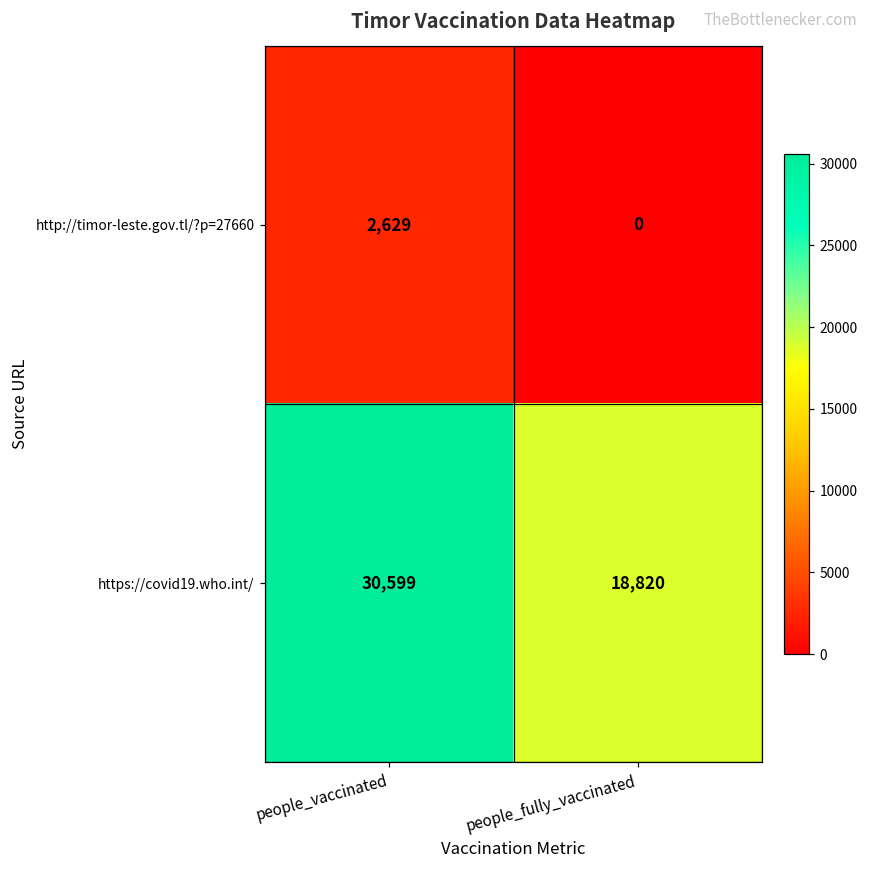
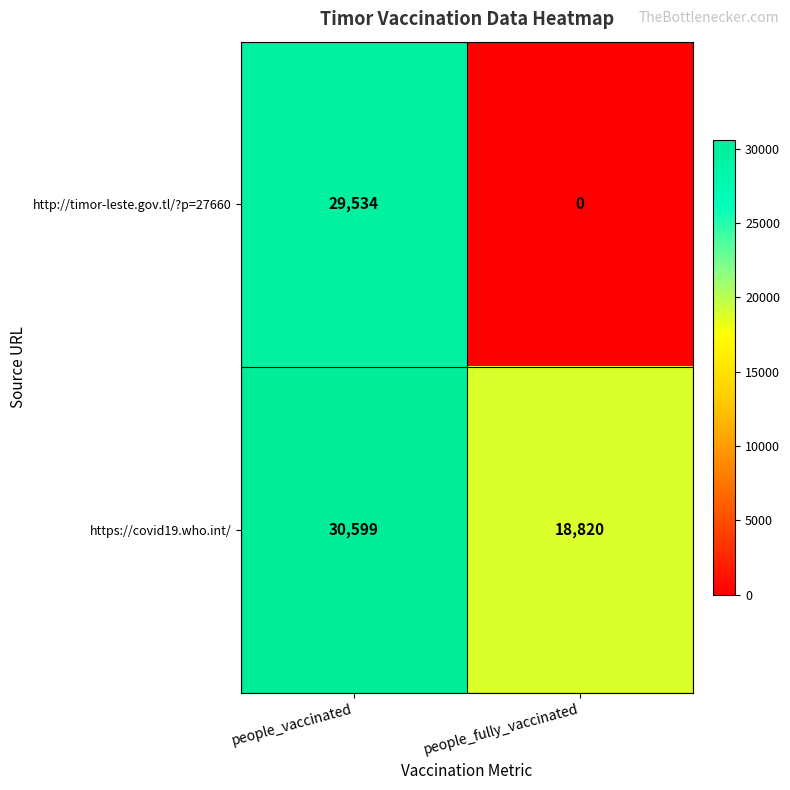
  {
    "http://timor-leste.gov.tl/?p=27660": {
-     "people_vaccinated": "2,629",
+     "people_vaccinated": "29,534",
      "people_fully_vaccinated": "0"
    },
    "https://covid19.who.int/": {
      "people_vaccinated": "30,599",
      "people_fully_vaccinated": "18,820"
    }
  }
